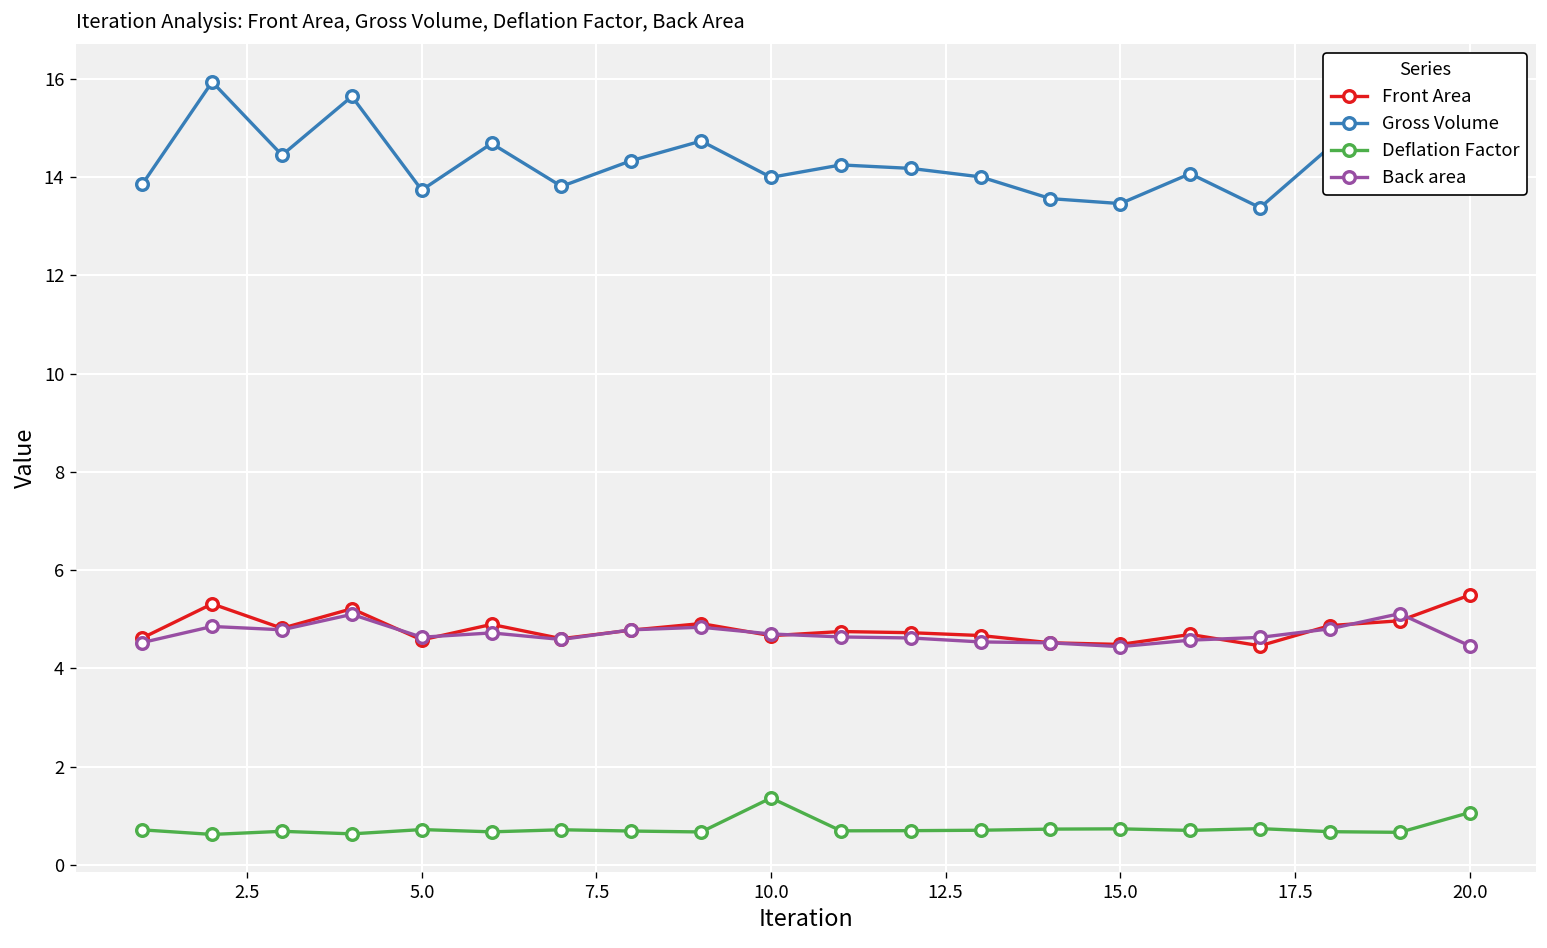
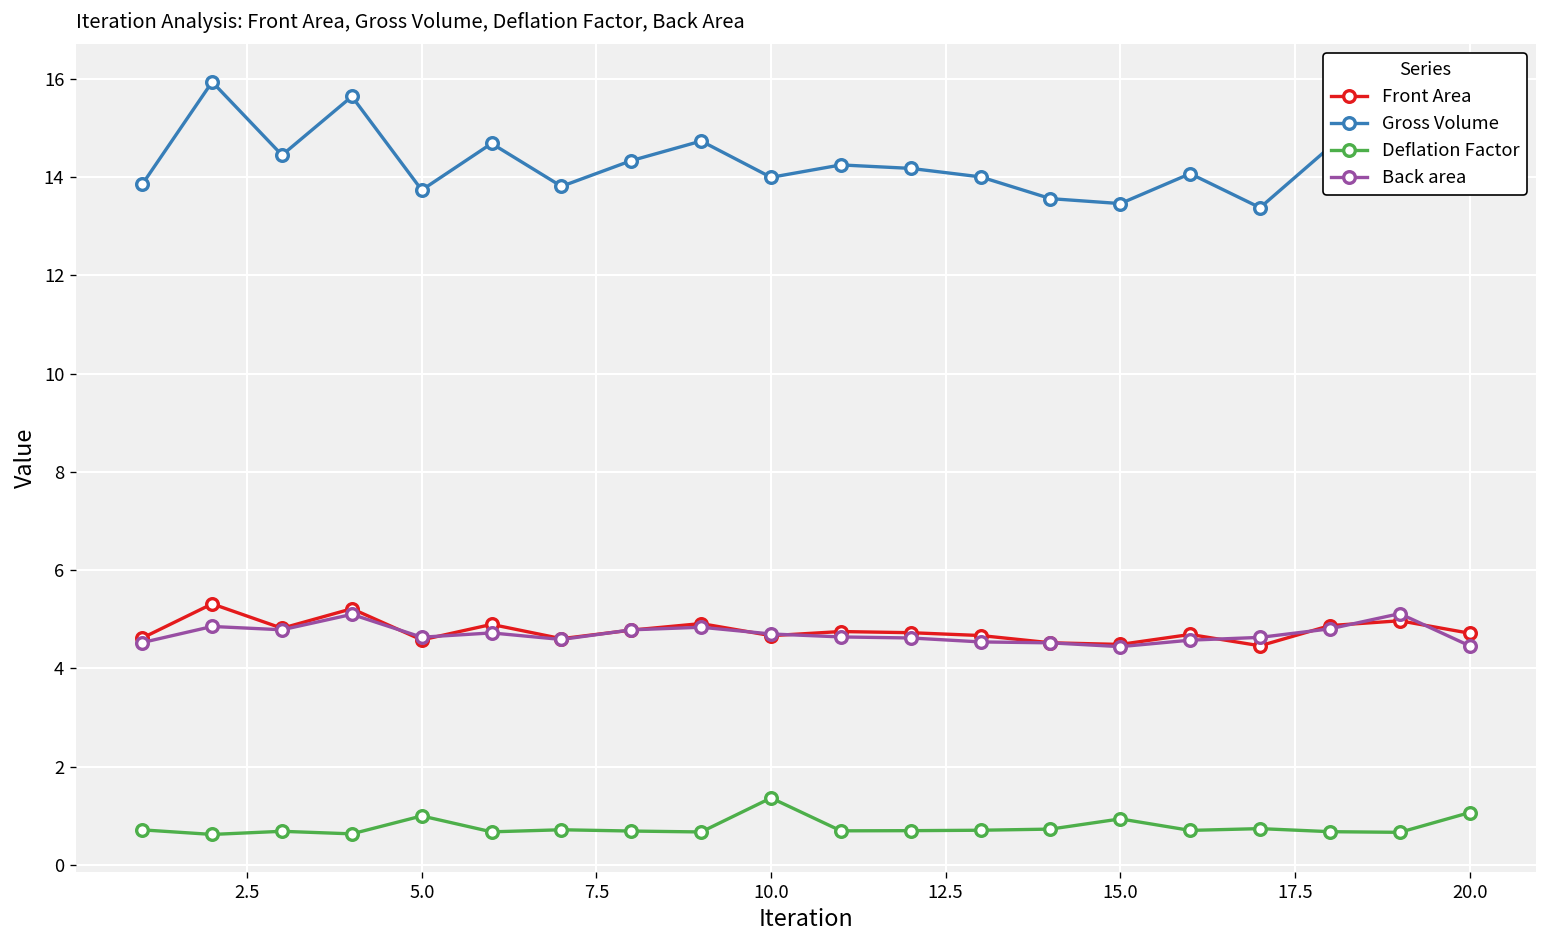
  {
    "Front Area": {
-     "20.0": 5.5
+     "20.0": 4.7
    },
    "Gross Volume": {
      "5.0": 13.7,
      "10.0": 14.0,
      "15.0": 13.5
    },
    "Deflation Factor": {
-     "5.0": 0.7,
+     "5.0": 1.0,
      "10.0": 1.4,
-     "15.0": 0.7,
+     "15.0": 0.9,
      "20.0": 1.1
    },
    "Back area": {
      "20.0": 4.5
    }
  }
